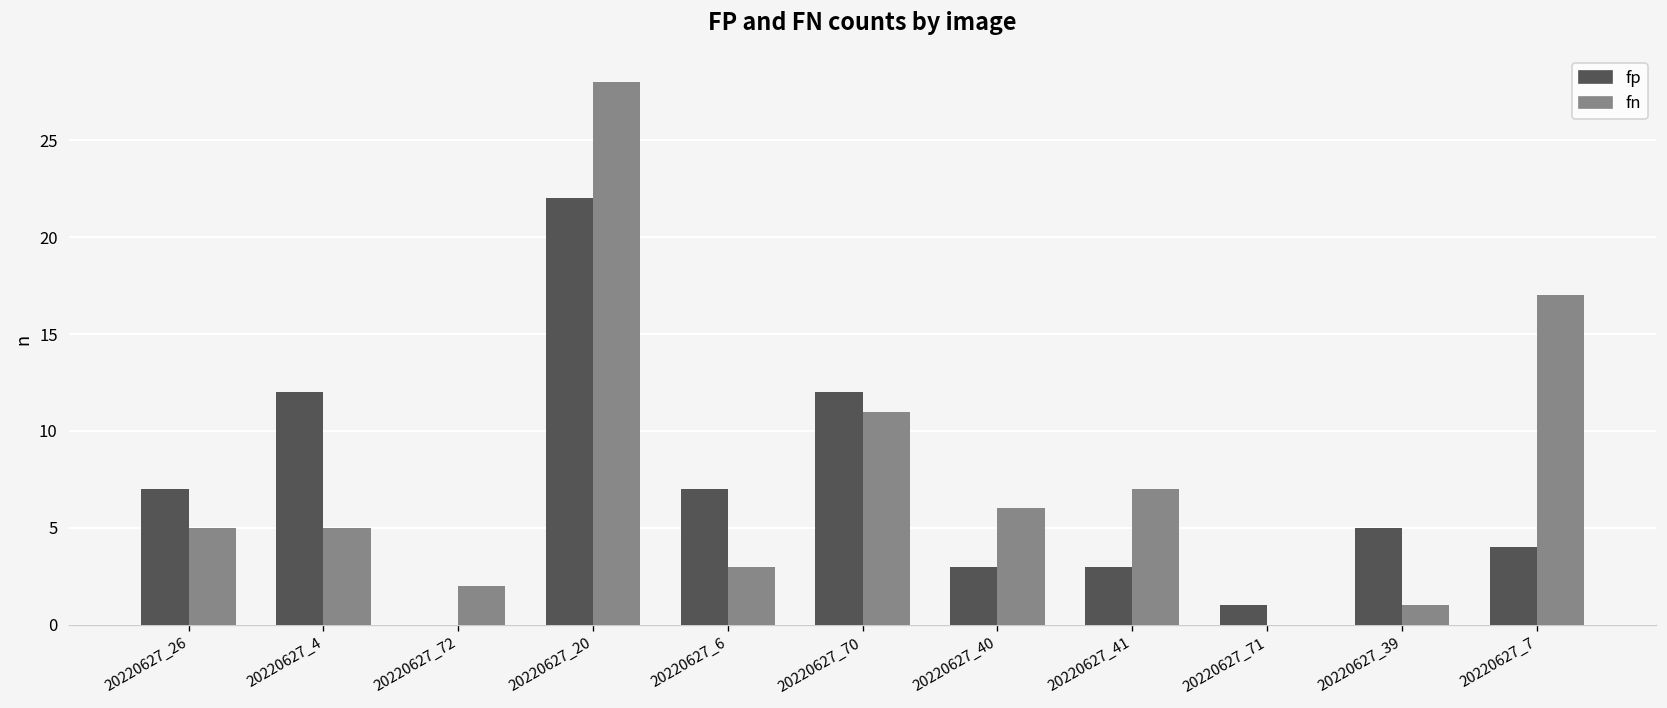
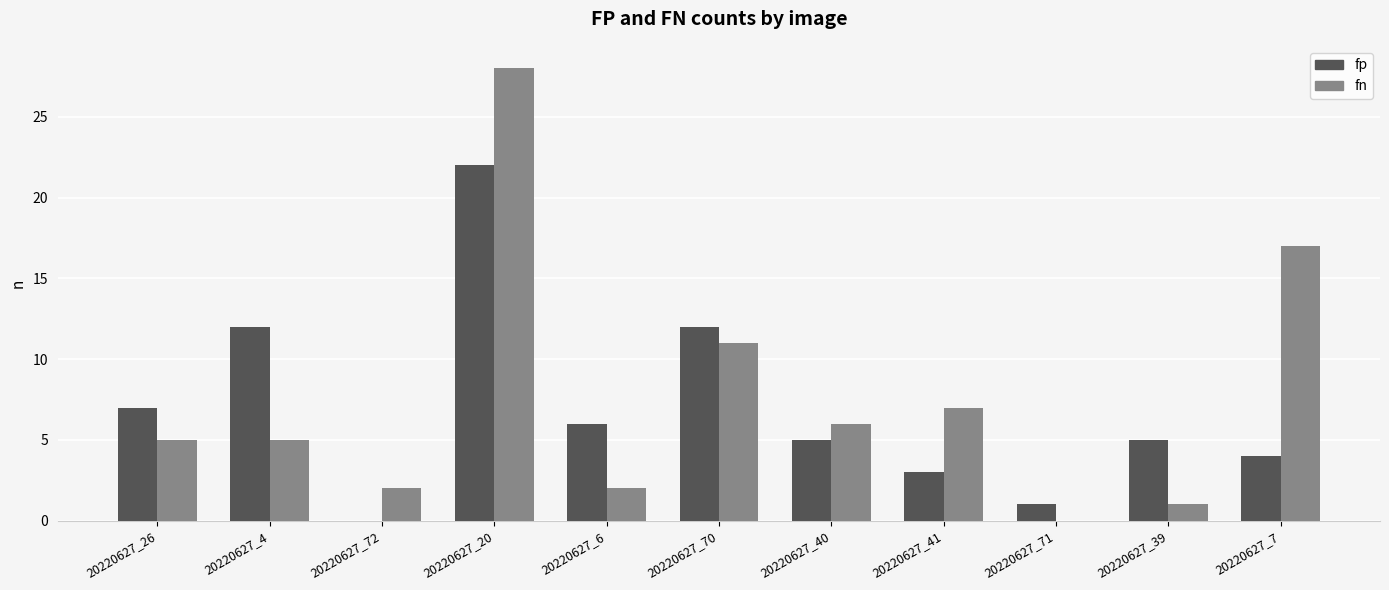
  {
    "fp": {
      "20220627_26": 7,
      "20220627_4": 12,
      "20220627_72": 0,
      "20220627_20": 22,
-     "20220627_6": 7,
+     "20220627_6": 6,
      "20220627_70": 12,
-     "20220627_40": 3,
+     "20220627_40": 5,
      "20220627_41": 3,
      "20220627_71": 1,
      "20220627_39": 5,
      "20220627_7": 4
    },
    "fn": {
      "20220627_26": 5,
      "20220627_4": 5,
      "20220627_72": 2,
      "20220627_20": 28,
-     "20220627_6": 3,
+     "20220627_6": 2,
      "20220627_70": 11,
      "20220627_40": 6,
      "20220627_41": 7,
      "20220627_71": 0,
      "20220627_39": 1,
      "20220627_7": 17
    }
  }
